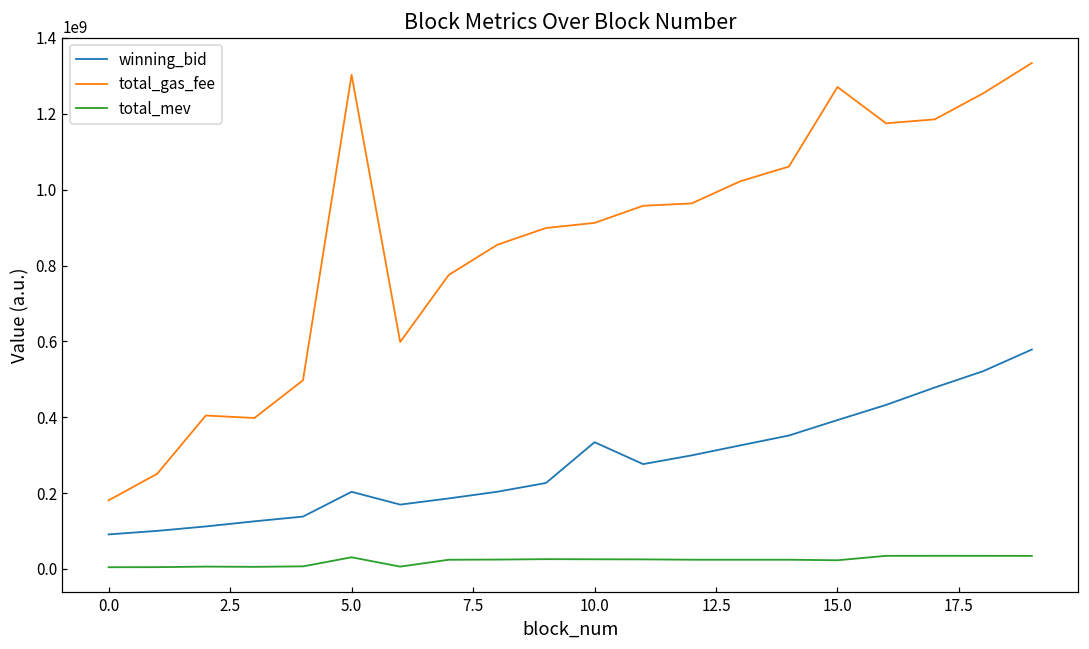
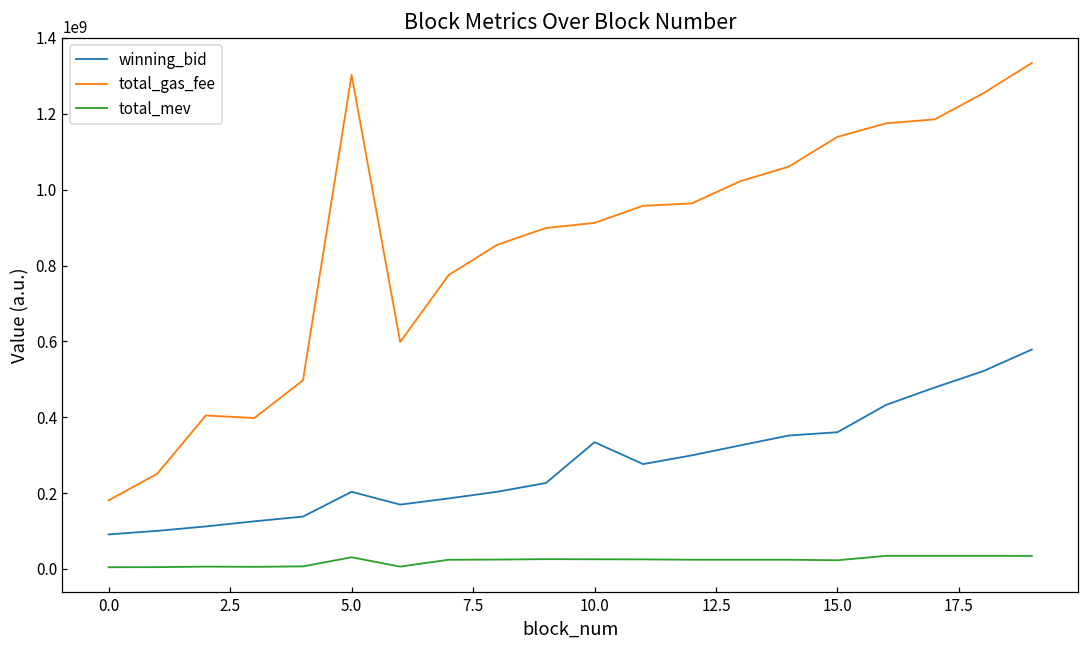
  {
    "winning_bid": {
      "0.0": 90000000,
      "5.0": 200000000,
      "10.0": 330000000,
-     "15.0": 390000000
+     "15.0": 360000000
    },
    "total_gas_fee": {
      "0.0": 180000000,
      "5.0": 1300000000,
      "10.0": 910000000,
-     "15.0": 1270000000
+     "15.0": 1140000000
    },
    "total_mev": {
      "0.0": 0,
      "5.0": 30000000,
      "10.0": 30000000,
      "15.0": 20000000
    }
  }
